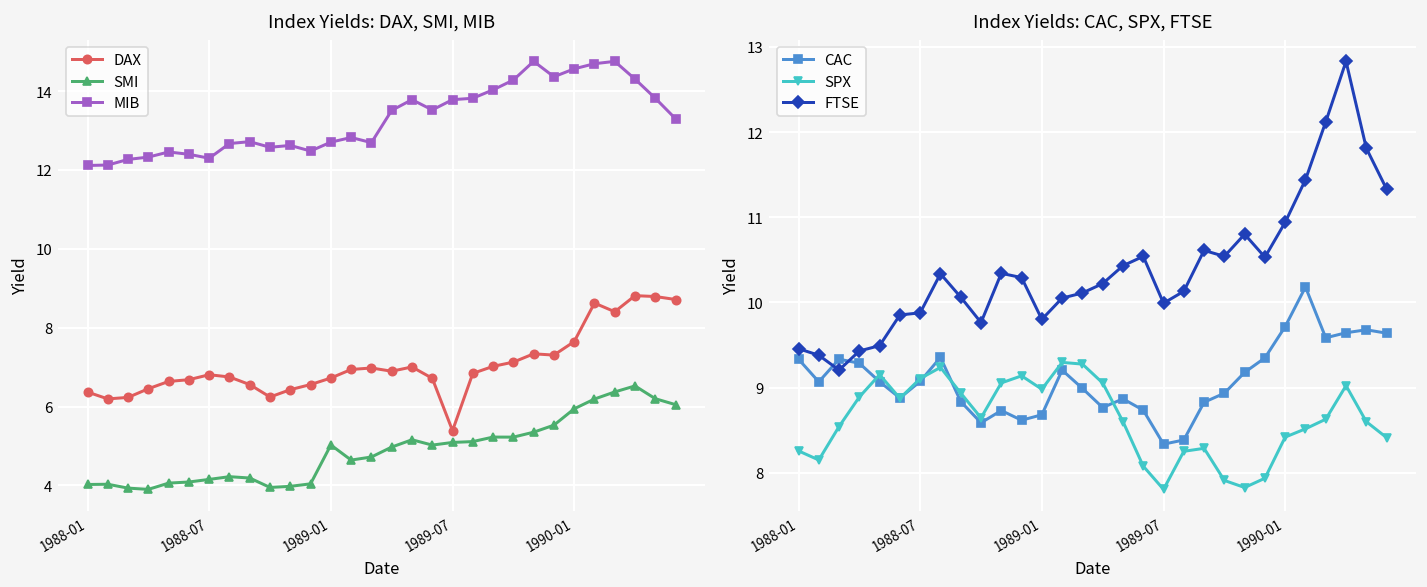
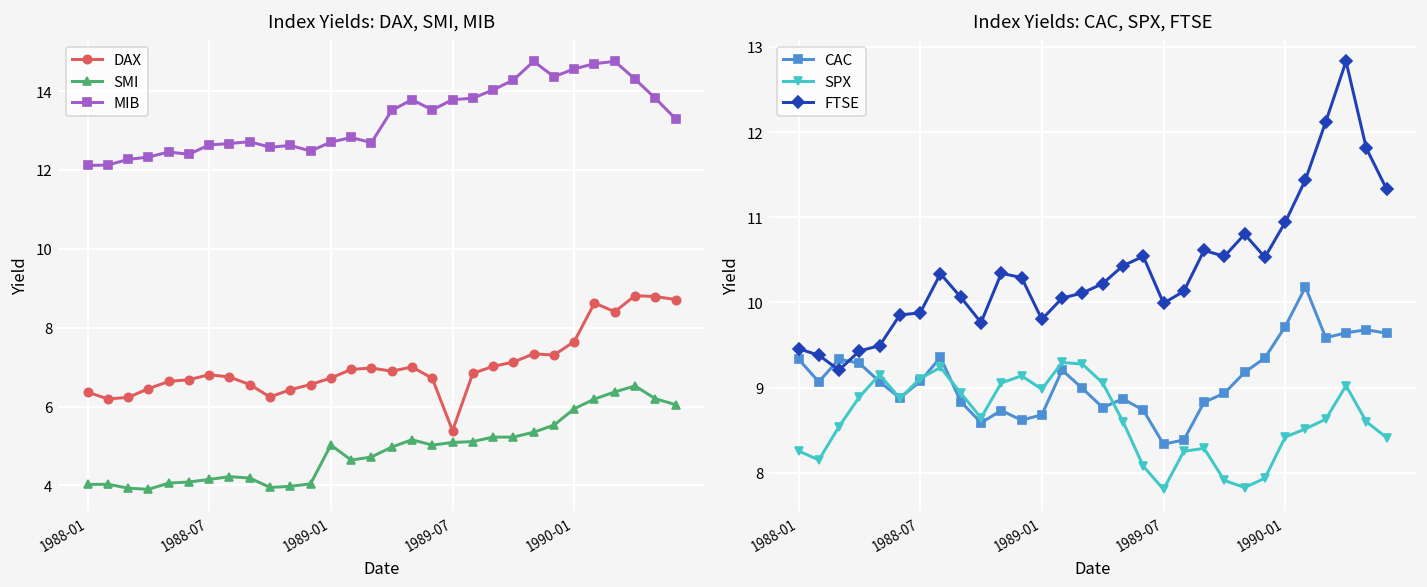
  {
    "Index Yields: DAX, SMI, MIB": {
      "DAX": {
        "1988-01": 6.4,
        "1988-07": 6.8,
        "1989-01": 6.7,
        "1989-07": 5.4,
        "1990-01": 7.6
      },
      "SMI": {
        "1988-01": 4.0,
        "1988-07": 4.2,
        "1989-01": 5.0,
        "1989-07": 5.1,
        "1990-01": 5.9
      },
      "MIB": {
        "1988-01": 12.1,
-       "1988-07": 12.3,
+       "1988-07": 12.6,
        "1989-01": 12.7,
        "1989-07": 13.8,
        "1990-01": 14.6
      }
    },
    "Index Yields: CAC, SPX, FTSE": {
      "FTSE": {
        "1988-01": 9.5,
        "1988-07": 9.9,
        "1989-01": 9.8,
        "1989-07": 10.0,
        "1990-01": 10.9
      }
    }
  }
